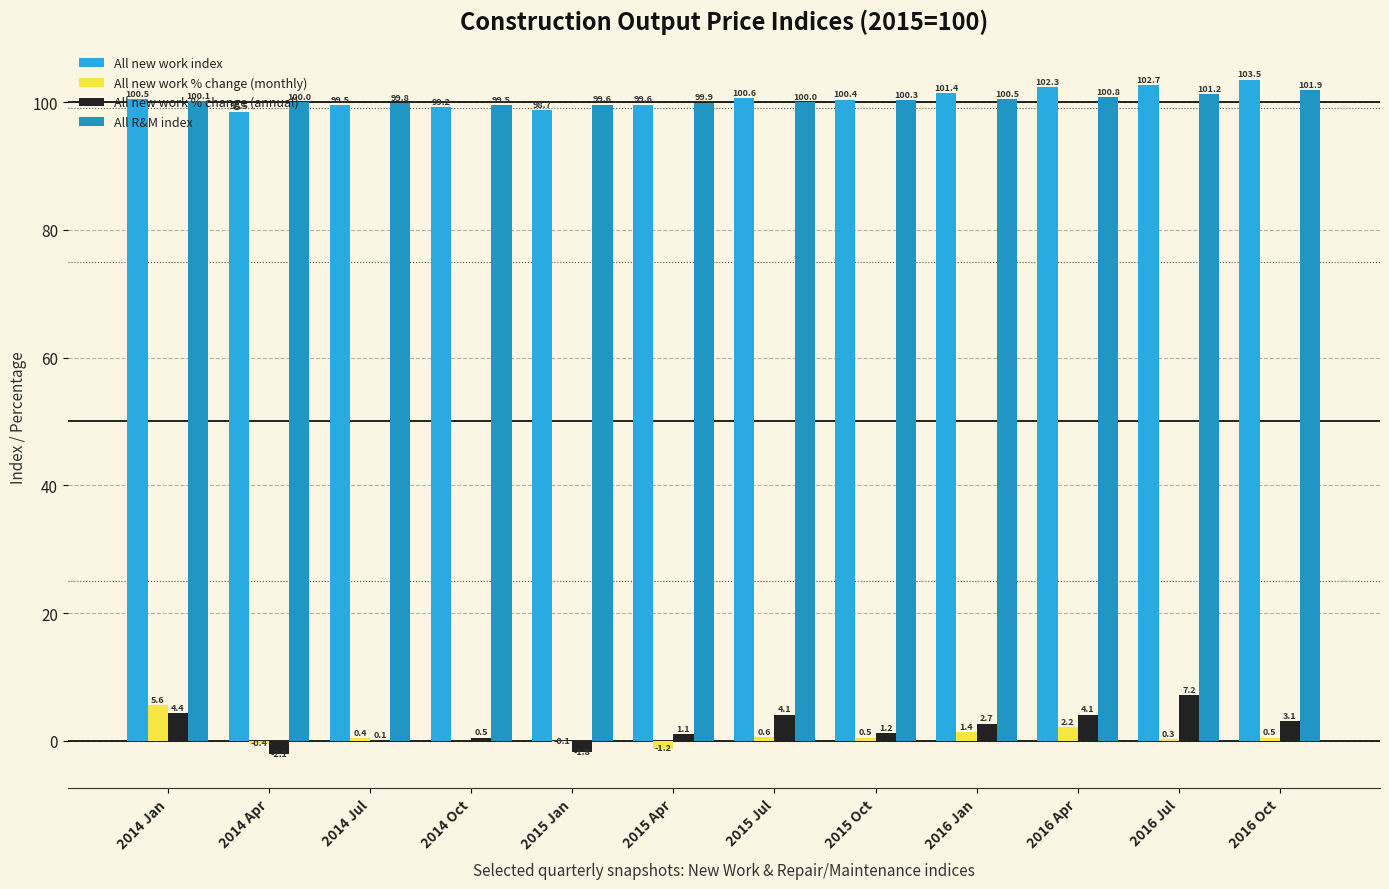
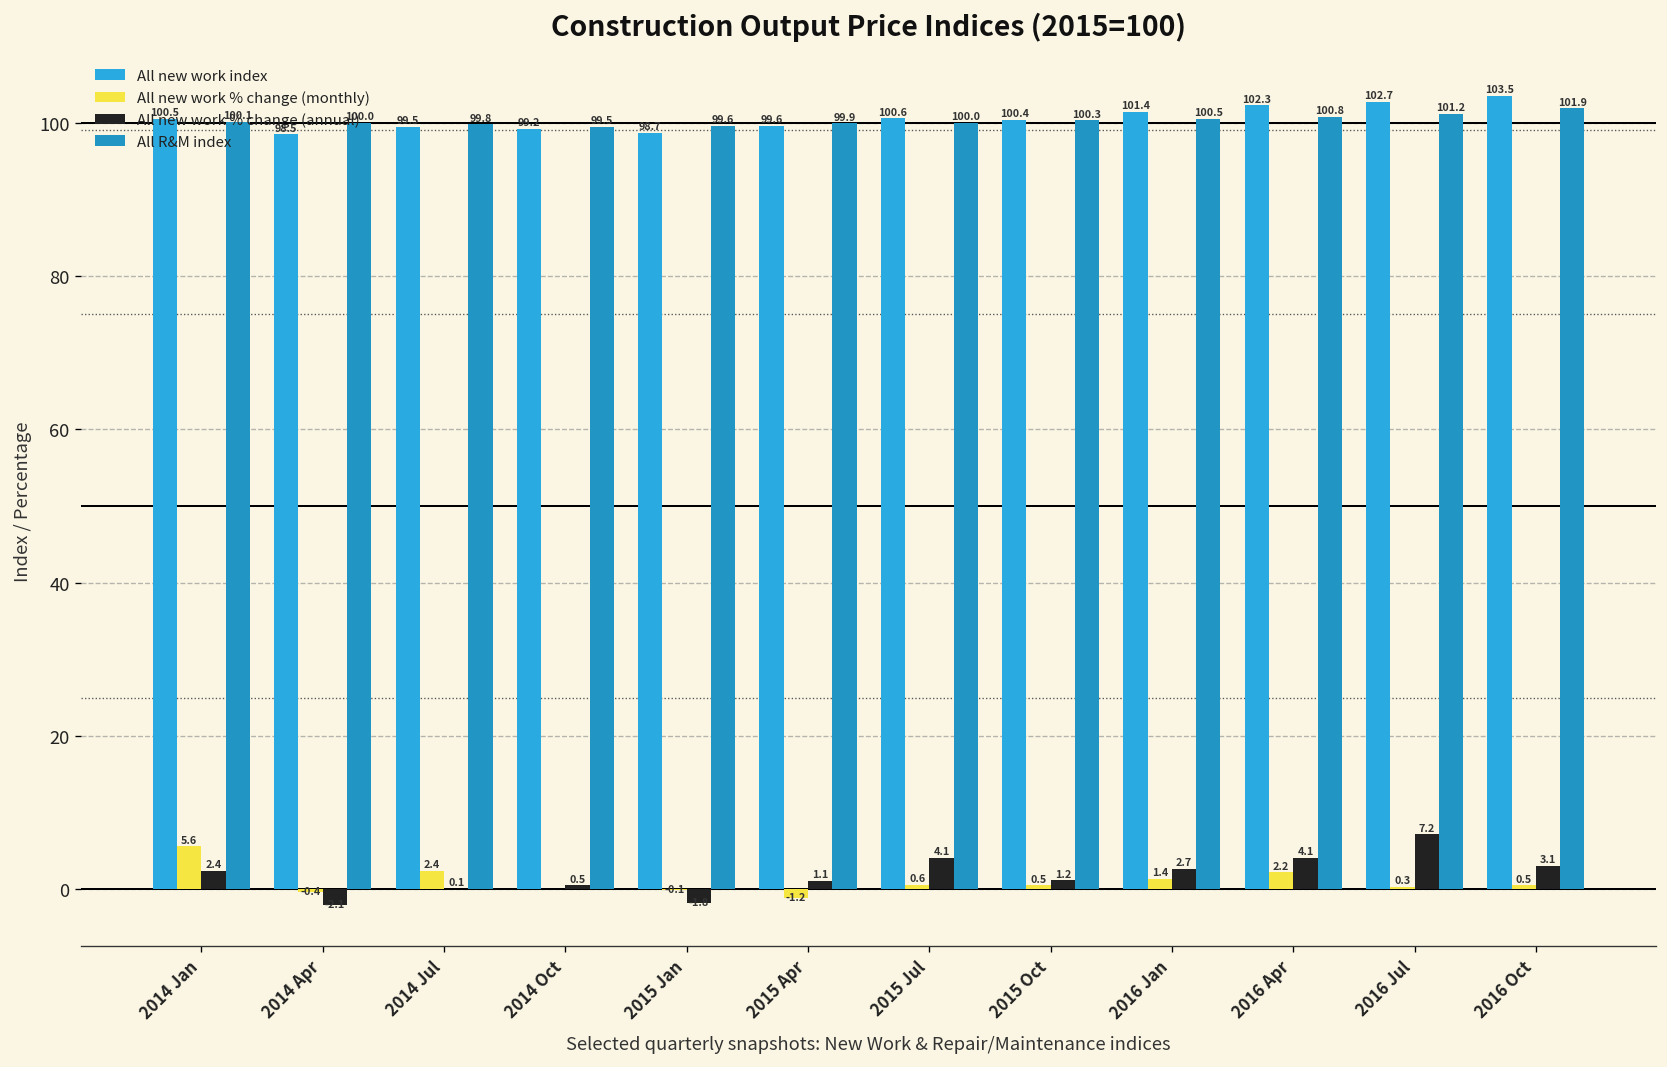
  {
    "All new work % change (monthly)": {
      "2014 Jan": 5.6,
      "2014 Apr": -0.4,
-     "2014 Jul": 0.4,
+     "2014 Jul": 2.4,
      "2015 Jan": -0.1,
      "2015 Apr": -1.2,
      "2015 Jul": 0.6,
      "2015 Oct": 0.5,
      "2016 Jan": 1.4,
      "2016 Apr": 2.2,
      "2016 Jul": 0.3,
      "2016 Oct": 0.5
    },
    "All new work % change (annual)": {
-     "2014 Jan": 4.4,
+     "2014 Jan": 2.4,
      "2014 Jul": 0.1,
      "2014 Oct": 0.5,
      "2015 Apr": 1.1,
      "2015 Jul": 4.1,
      "2015 Oct": 1.2,
      "2016 Jan": 2.7,
      "2016 Apr": 4.1,
      "2016 Jul": 7.2,
      "2016 Oct": 3.1
    }
  }
